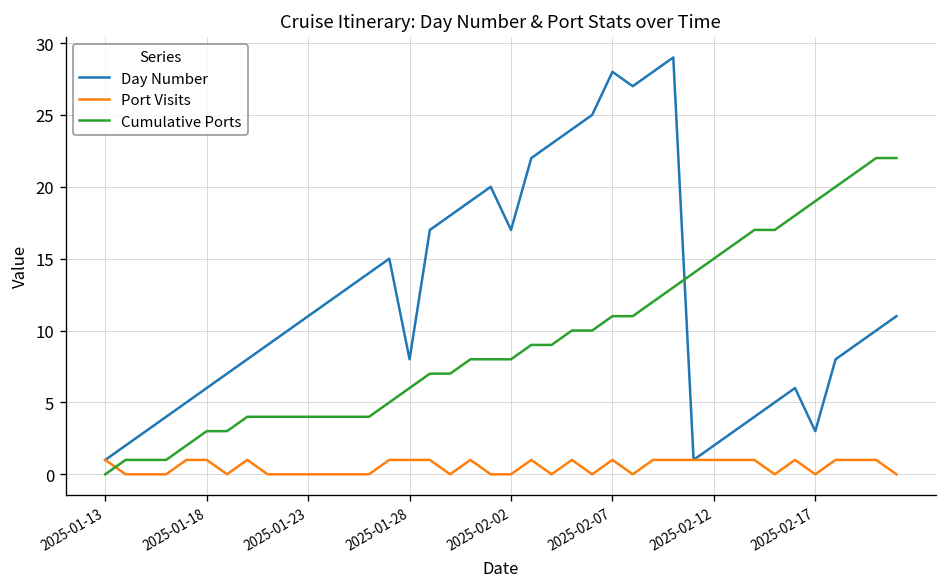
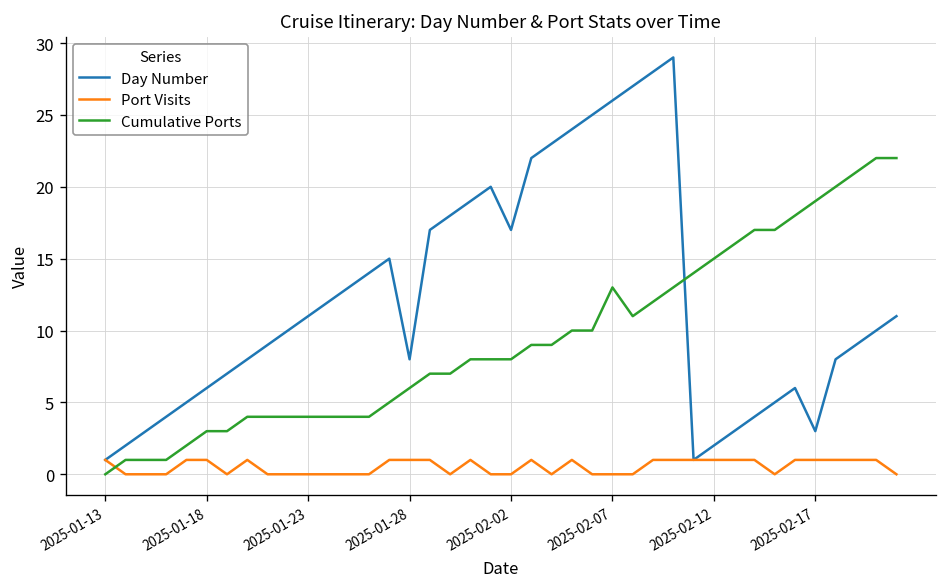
  {
    "Day Number": {
      "2025-01-18": 6,
      "2025-01-23": 11,
      "2025-01-28": 8,
      "2025-02-02": 17,
-     "2025-02-07": 28,
+     "2025-02-07": 26,
      "2025-02-12": 2,
      "2025-02-17": 3
    },
    "Port Visits": {
      "2025-01-18": 1,
      "2025-01-23": 0,
      "2025-01-28": 1,
      "2025-02-02": 0,
-     "2025-02-07": 1,
+     "2025-02-07": 0,
      "2025-02-12": 1,
-     "2025-02-17": 0
+     "2025-02-17": 1
    },
    "Cumulative Ports": {
      "2025-01-13": 0,
      "2025-01-18": 3,
      "2025-01-23": 4,
      "2025-01-28": 6,
      "2025-02-02": 8,
-     "2025-02-07": 11,
+     "2025-02-07": 13,
      "2025-02-12": 15,
      "2025-02-17": 19
    }
  }
